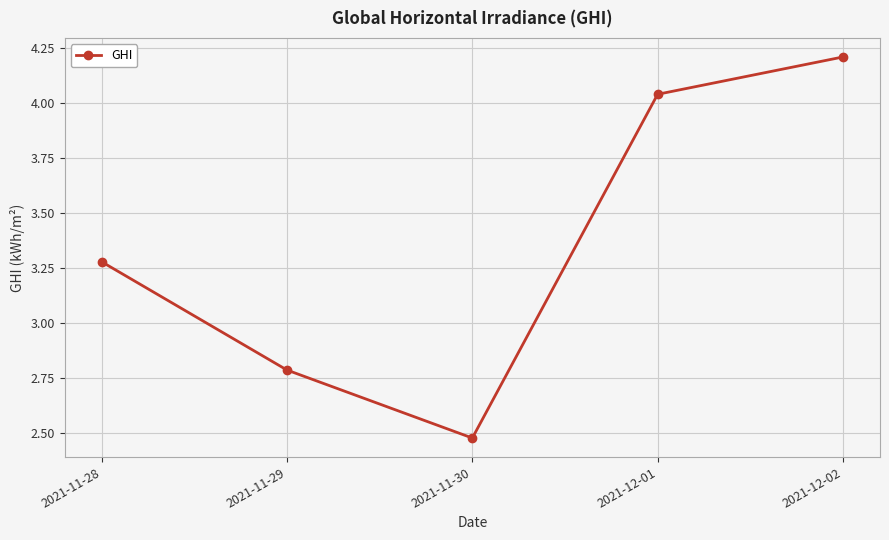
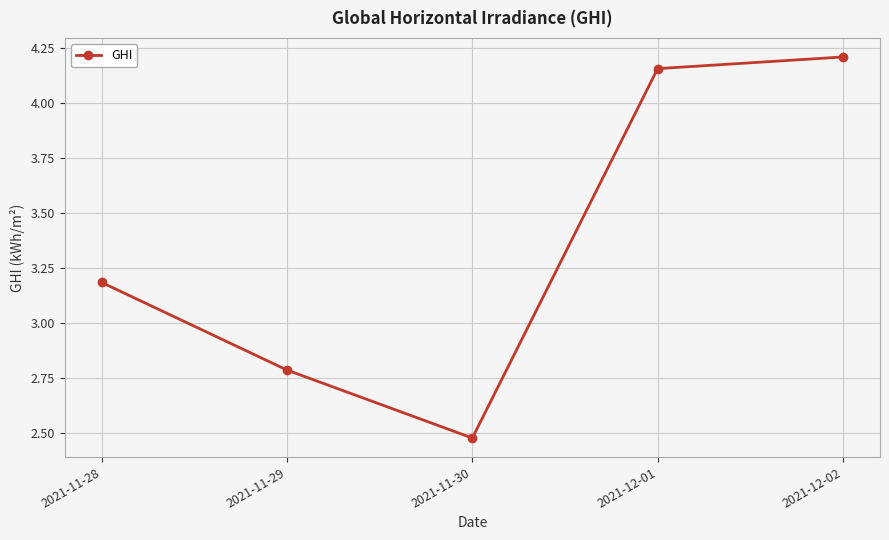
  {
-   "2021-11-28": 3.28,
+   "2021-11-28": 3.19,
    "2021-11-29": 2.79,
    "2021-11-30": 2.48,
-   "2021-12-01": 4.04,
+   "2021-12-01": 4.16,
    "2021-12-02": 4.21
  }
